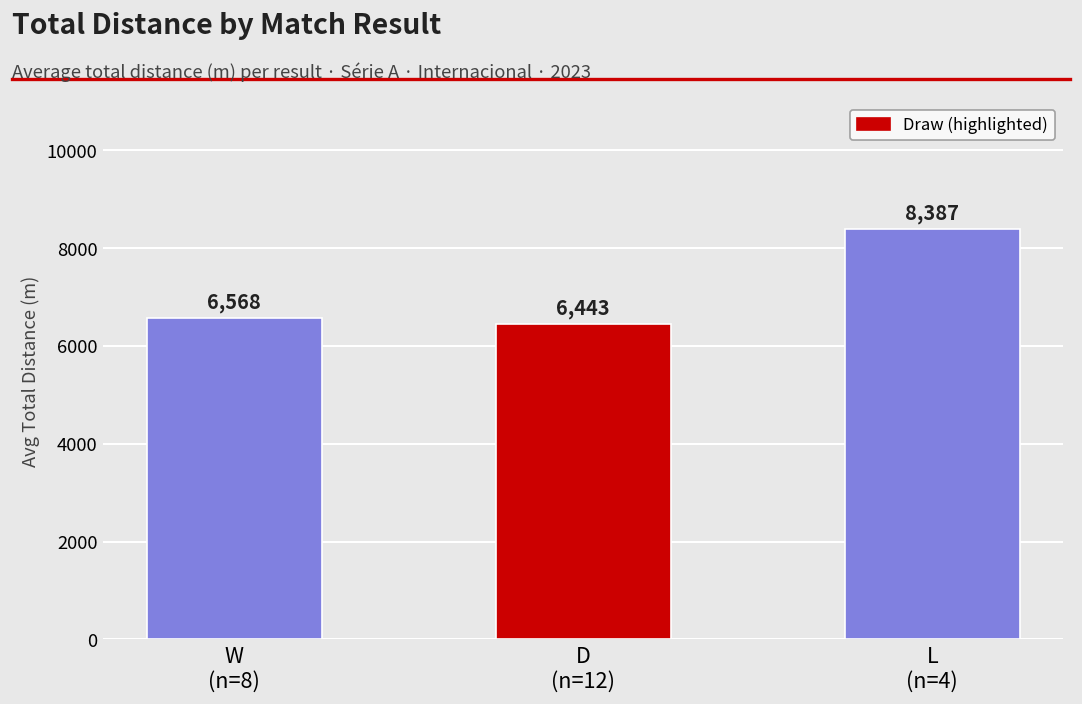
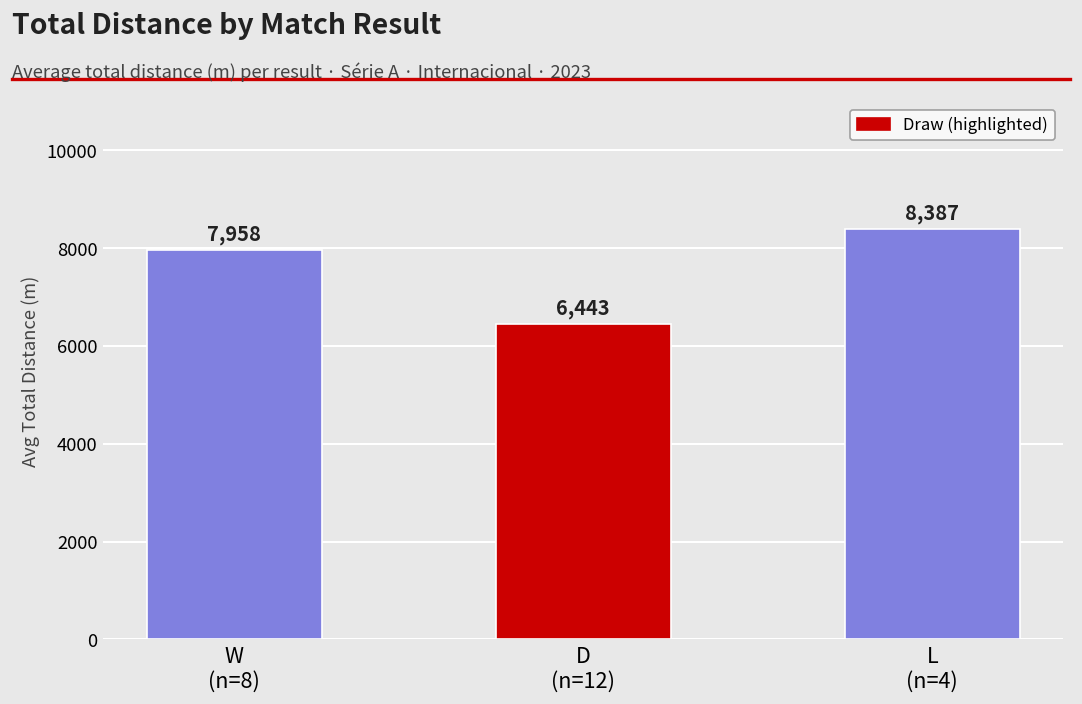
  {
-   "W (n=8)": "6,568",
+   "W (n=8)": "7,958",
    "D (n=12)": "6,443",
    "L (n=4)": "8,387"
  }
